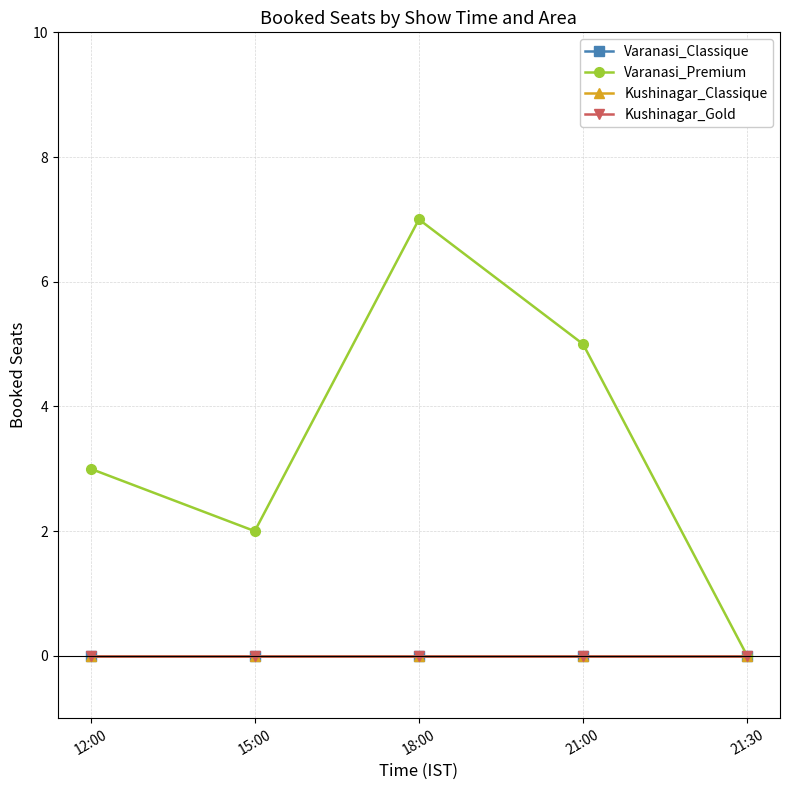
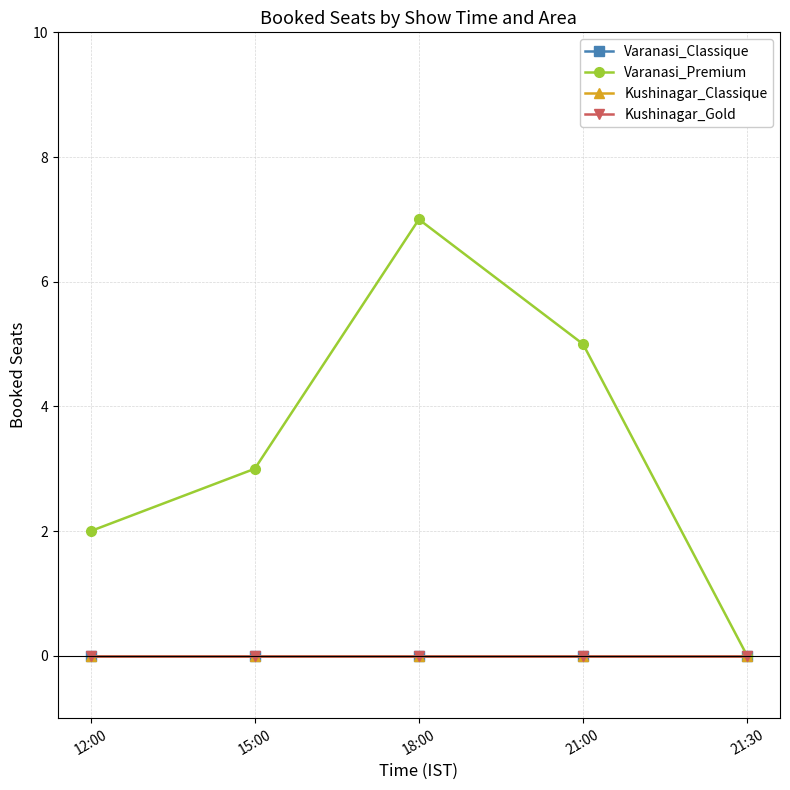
  {
    "Kushinagar_Gold": {
      "12:00": 0,
      "15:00": 0,
      "18:00": 0,
      "21:00": 0
    },
    "Varanasi_Premium": {
-     "12:00": 3,
-     "15:00": 2,
+     "12:00": 2,
+     "15:00": 3,
      "18:00": 7,
      "21:00": 5
    }
  }
